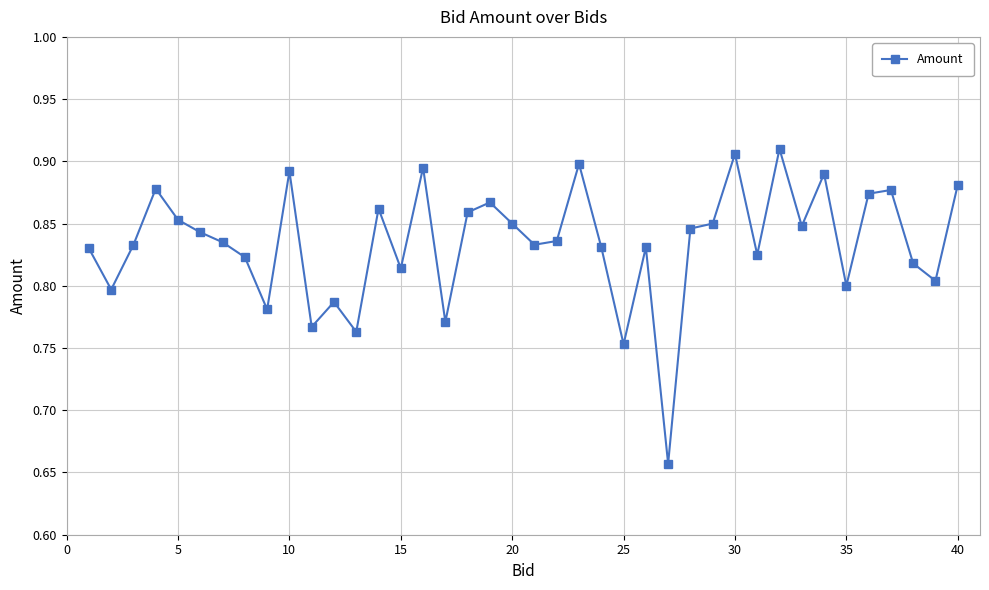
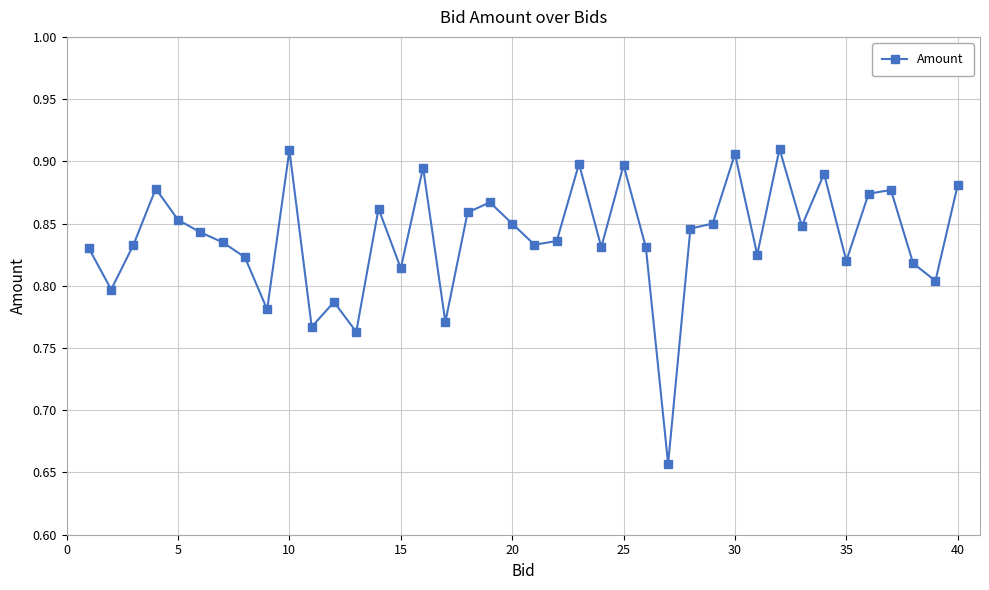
  {
    "5": 0.853,
-   "10": 0.892,
+   "10": 0.909,
    "15": 0.814,
    "20": 0.850,
-   "25": 0.753,
+   "25": 0.897,
    "30": 0.906,
-   "35": 0.80,
+   "35": 0.82,
    "40": 0.881
  }
